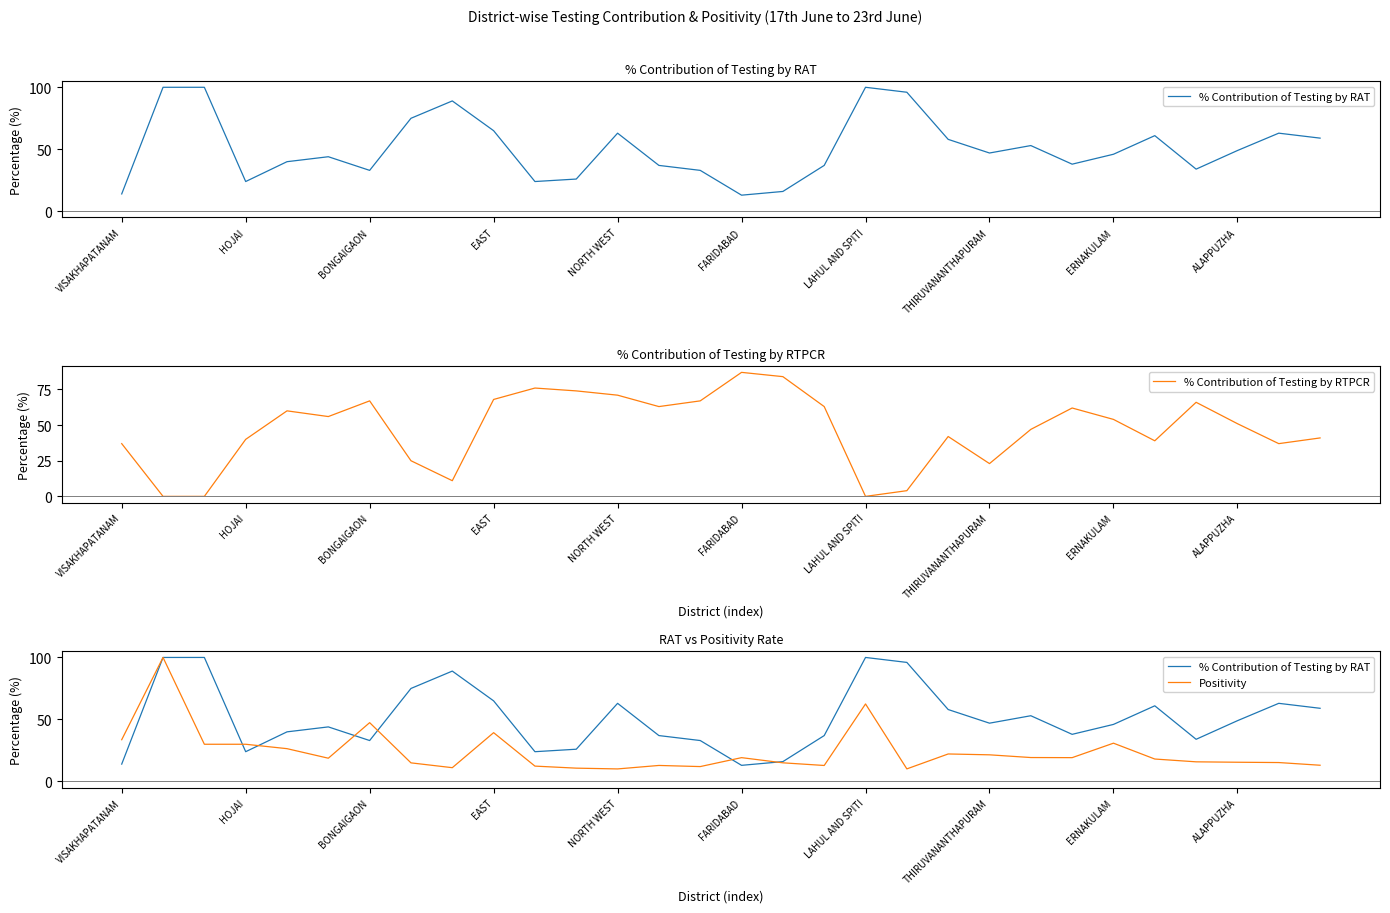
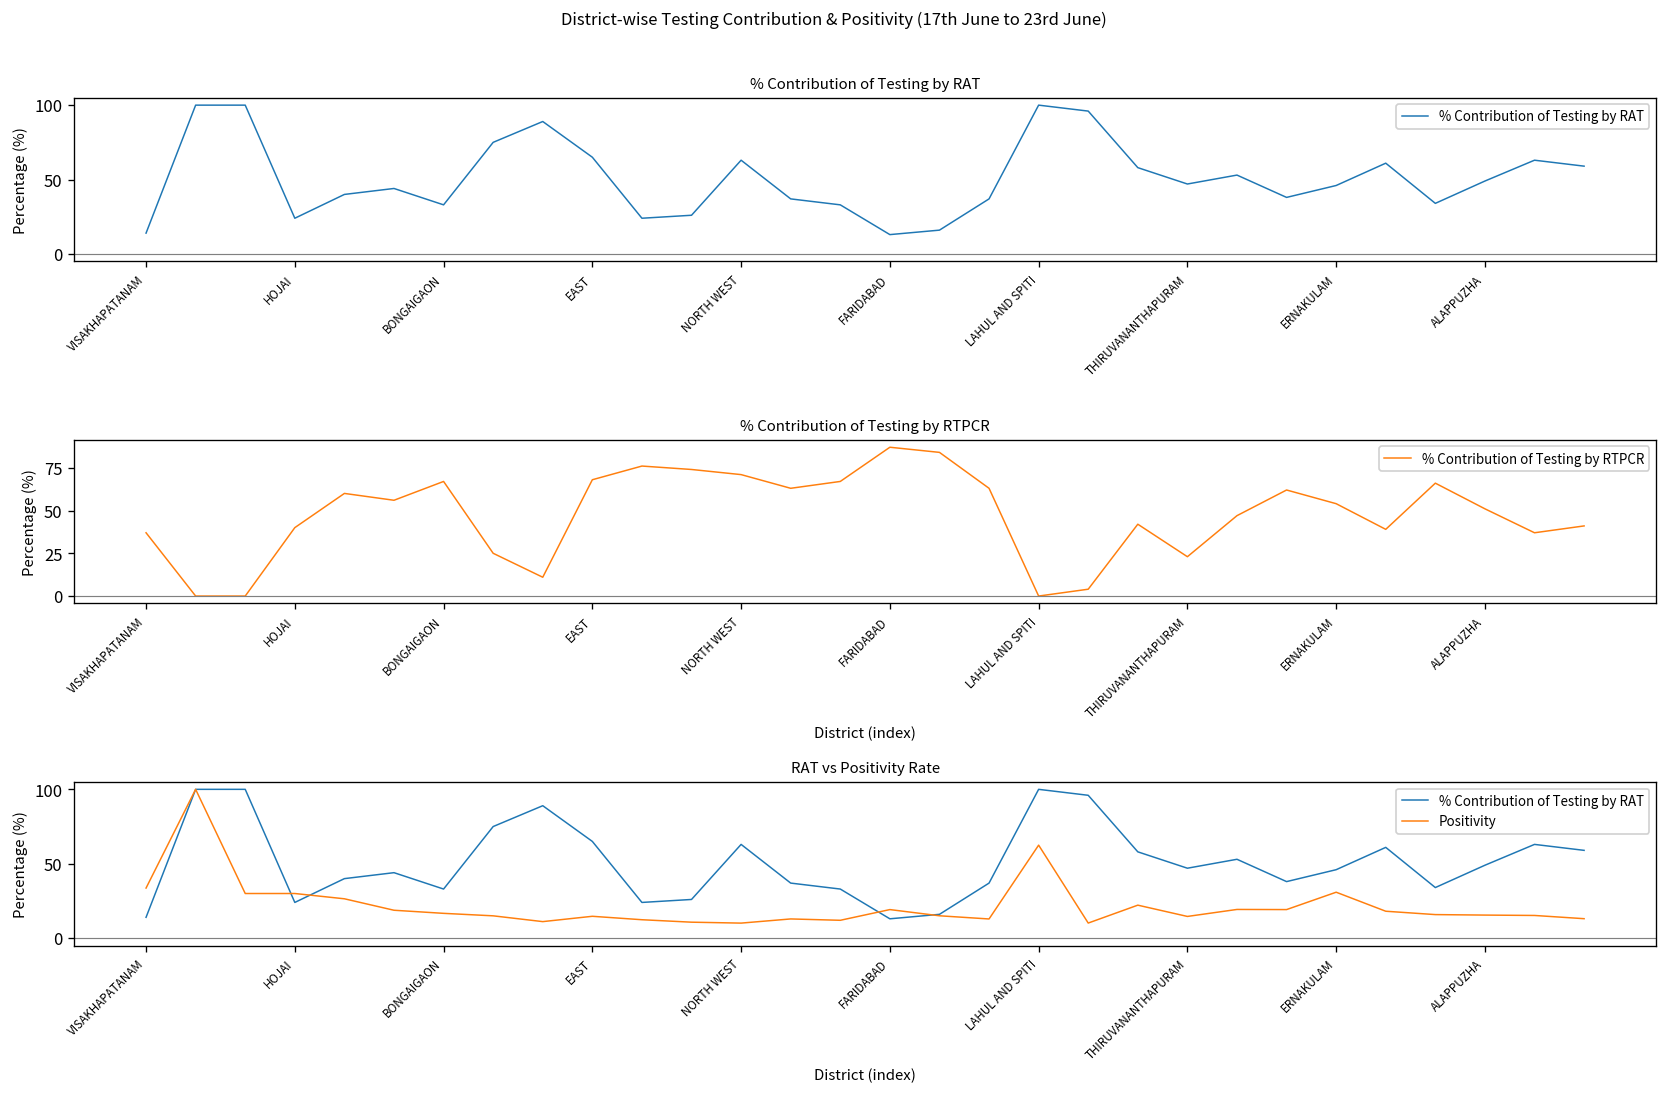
  {
    "% Contribution of Testing by RAT": {
      "VISAKHAPATANAM": 14,
      "HOJAI": 24,
      "BONGAIGAON": 33,
      "EAST": 65,
      "NORTH WEST": 63,
      "FARIDABAD": 13,
      "LAHUL AND SPITI": 100,
      "THIRUVANANTHAPURAM": 47,
      "ERNAKULAM": 46,
      "ALAPPUZHA": 49
    },
    "% Contribution of Testing by RTPCR": {
      "VISAKHAPATANAM": 37,
      "HOJAI": 40,
      "BONGAIGAON": 67,
      "EAST": 68,
      "NORTH WEST": 71,
      "FARIDABAD": 87,
      "LAHUL AND SPITI": 0,
      "THIRUVANANTHAPURAM": 23,
      "ERNAKULAM": 54,
      "ALAPPUZHA": 51
    },
    "RAT vs Positivity Rate": {
      "% Contribution of Testing by RAT": {
        "VISAKHAPATANAM": 14,
        "HOJAI": 24,
        "BONGAIGAON": 33,
        "EAST": 65,
        "NORTH WEST": 63,
        "FARIDABAD": 13,
        "LAHUL AND SPITI": 100,
        "THIRUVANANTHAPURAM": 47,
        "ERNAKULAM": 46,
        "ALAPPUZHA": 49
      },
      "Positivity": {
        "VISAKHAPATANAM": 34,
        "HOJAI": 30,
-       "BONGAIGAON": 47,
-       "EAST": 39,
+       "BONGAIGAON": 17,
+       "EAST": 15,
        "NORTH WEST": 10,
        "FARIDABAD": 19,
        "LAHUL AND SPITI": 63,
-       "THIRUVANANTHAPURAM": 21,
+       "THIRUVANANTHAPURAM": 15,
        "ERNAKULAM": 31,
        "ALAPPUZHA": 16
      }
    }
  }
